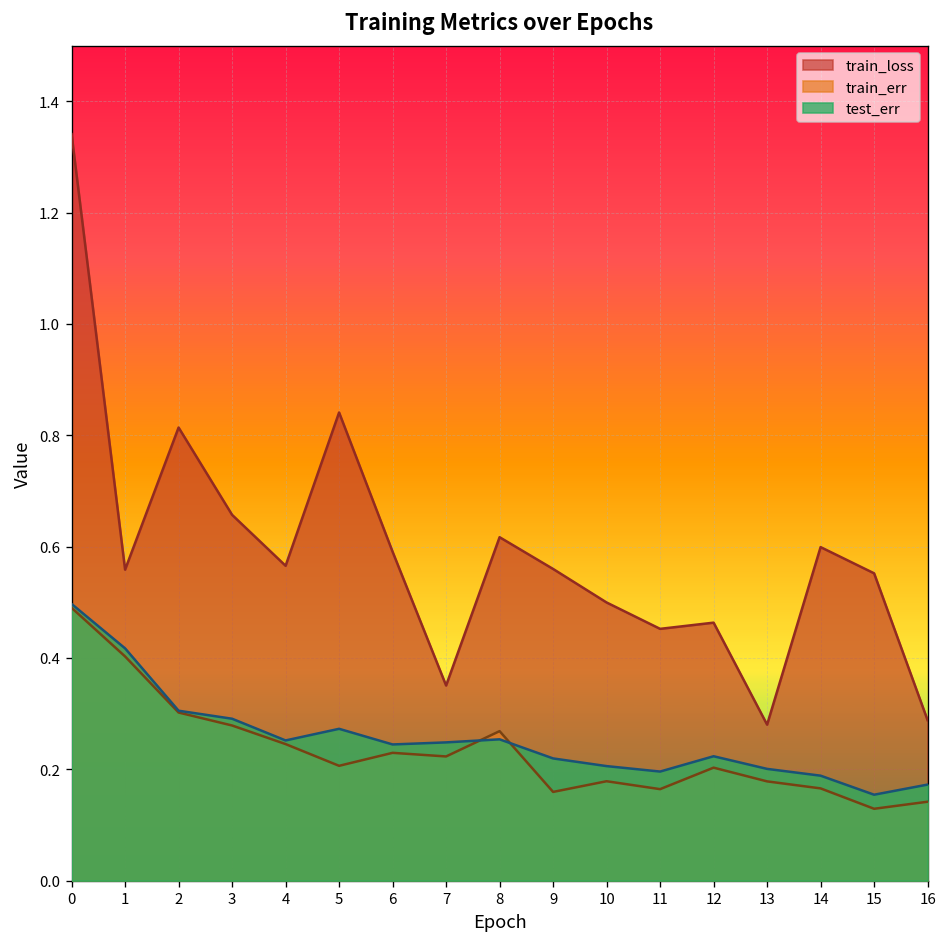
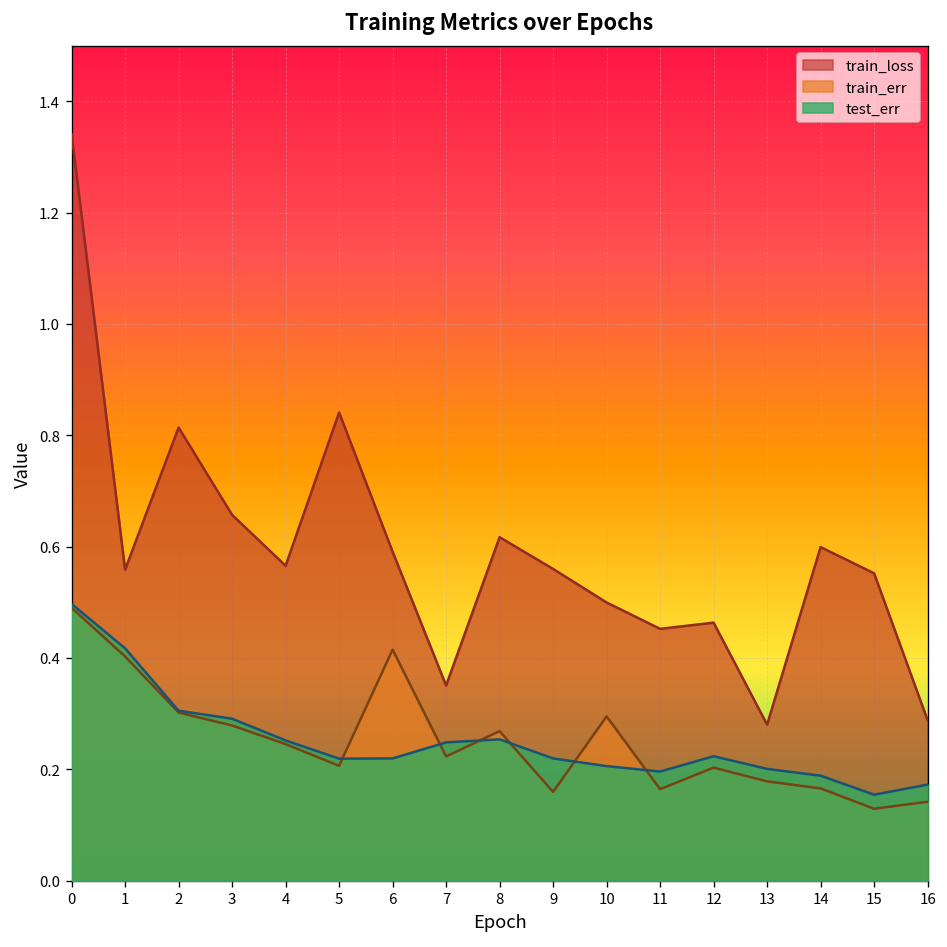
  {
    "train_loss": {
      "0": 1.34,
      "1": 0.56,
      "2": 0.81,
      "3": 0.66,
      "4": 0.57,
      "5": 0.84,
      "6": 0.59,
      "7": 0.35,
      "8": 0.62,
      "9": 0.56,
      "10": 0.50,
      "11": 0.45,
      "12": 0.46,
      "13": 0.28,
      "14": 0.60,
      "15": 0.55,
      "16": 0.29
    },
    "train_err": {
      "0": 0.49,
      "1": 0.40,
      "3": 0.28,
      "4": 0.25,
      "5": 0.21,
-     "6": 0.23,
+     "6": 0.42,
      "7": 0.22,
      "8": 0.27,
      "9": 0.16,
-     "10": 0.18,
+     "10": 0.30,
      "11": 0.16,
      "12": 0.20,
      "13": 0.18,
      "14": 0.17,
      "15": 0.13,
      "16": 0.14
    },
    "test_err": {
      "0": 0.50,
      "1": 0.42,
      "3": 0.29,
      "4": 0.25,
-     "5": 0.27,
-     "6": 0.24,
+     "5": 0.22,
+     "6": 0.22,
      "7": 0.25,
      "8": 0.25,
      "9": 0.22,
      "10": 0.21,
      "11": 0.20,
      "12": 0.22,
      "13": 0.20,
      "14": 0.19,
      "15": 0.15,
      "16": 0.17
    }
  }
